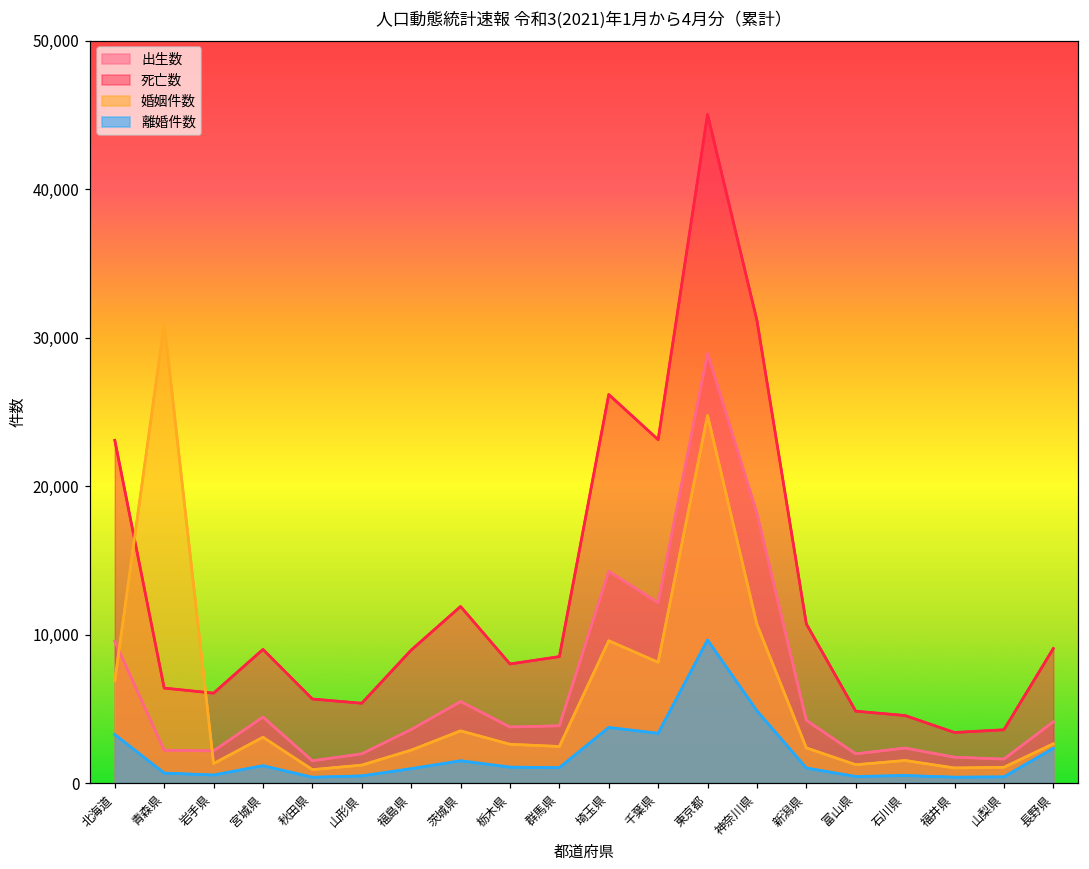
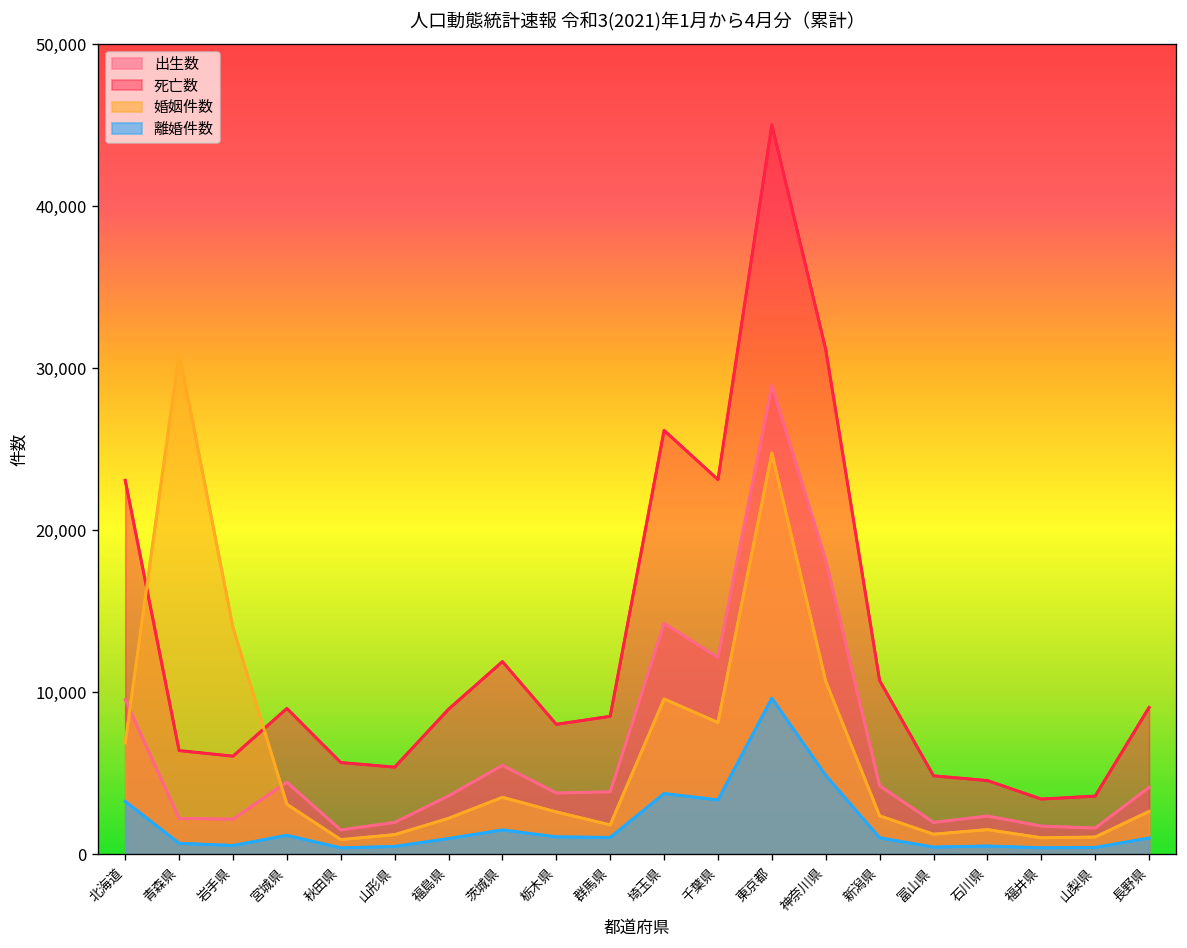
  {
    "婚姻件数": {
      "北海道": "6,900",
      "青森県": "31,000",
-     "岩手県": "1,300",
+     "岩手県": "14,000",
      "宮城県": "3,100",
      "秋田県": "900",
      "山形県": "1,200",
      "福島県": "2,200",
      "茨城県": "3,500",
      "栃木県": "2,600",
-     "群馬県": "2,500",
+     "群馬県": "1,800",
      "埼玉県": "9,600",
      "千葉県": "8,100",
      "東京都": "24,800",
      "神奈川県": "10,700",
      "新潟県": "2,400",
      "富山県": "1,200",
      "石川県": "1,500",
      "福井県": "1,000",
      "山梨県": "1,100",
      "長野県": "2,600"
    },
    "離婚件数": {
      "北海道": "3,300",
      "青森県": "700",
      "岩手県": "500",
      "宮城県": "1,200",
      "秋田県": "400",
      "山形県": "500",
      "福島県": "1,000",
      "茨城県": "1,500",
      "栃木県": "1,100",
      "群馬県": "1,000",
      "埼玉県": "3,700",
      "千葉県": "3,400",
      "東京都": "9,600",
      "神奈川県": "4,900",
      "新潟県": "1,000",
      "富山県": "400",
      "石川県": "500",
      "福井県": "400",
      "山梨県": "400",
-     "長野県": "2,300"
+     "長野県": "1,000"
    }
  }
